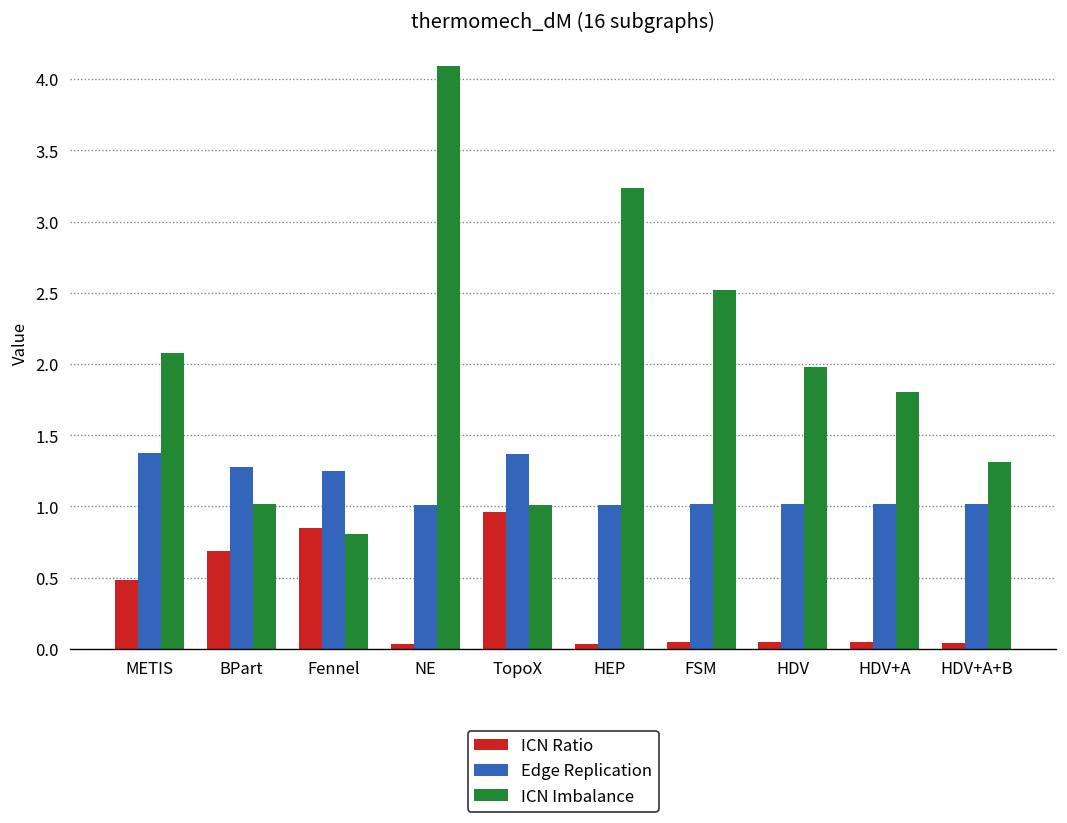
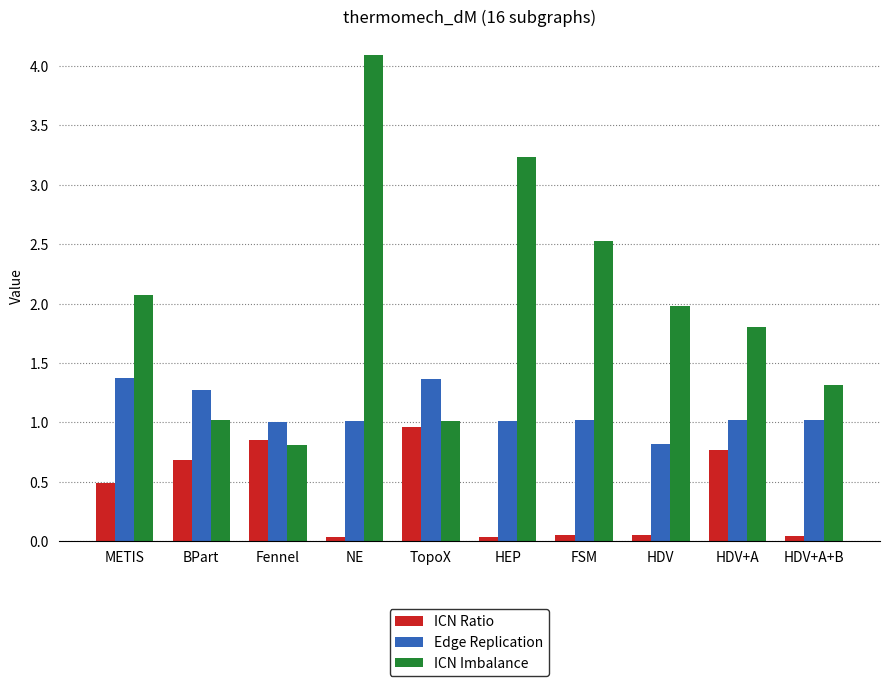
  {
    "ICN Ratio": {
      "METIS": 0.49,
      "BPart": 0.68,
      "Fennel": 0.85,
      "NE": 0.04,
      "TopoX": 0.96,
      "HEP": 0.04,
      "FSM": 0.05,
      "HDV": 0.05,
-     "HDV+A": 0.05,
+     "HDV+A": 0.77,
      "HDV+A+B": 0.04
    },
    "Edge Replication": {
      "METIS": 1.38,
      "BPart": 1.28,
-     "Fennel": 1.25,
+     "Fennel": 1.00,
      "NE": 1.01,
      "TopoX": 1.37,
      "HEP": 1.01,
      "FSM": 1.02,
-     "HDV": 1.02,
+     "HDV": 0.81,
      "HDV+A": 1.02,
      "HDV+A+B": 1.01
    },
    "ICN Imbalance": {
      "METIS": 2.08,
      "BPart": 1.02,
      "Fennel": 0.81,
      "NE": 4.09,
      "TopoX": 1.01,
      "HEP": 3.24,
      "FSM": 2.52,
      "HDV": 1.98,
      "HDV+A": 1.80,
      "HDV+A+B": 1.31
    }
  }
